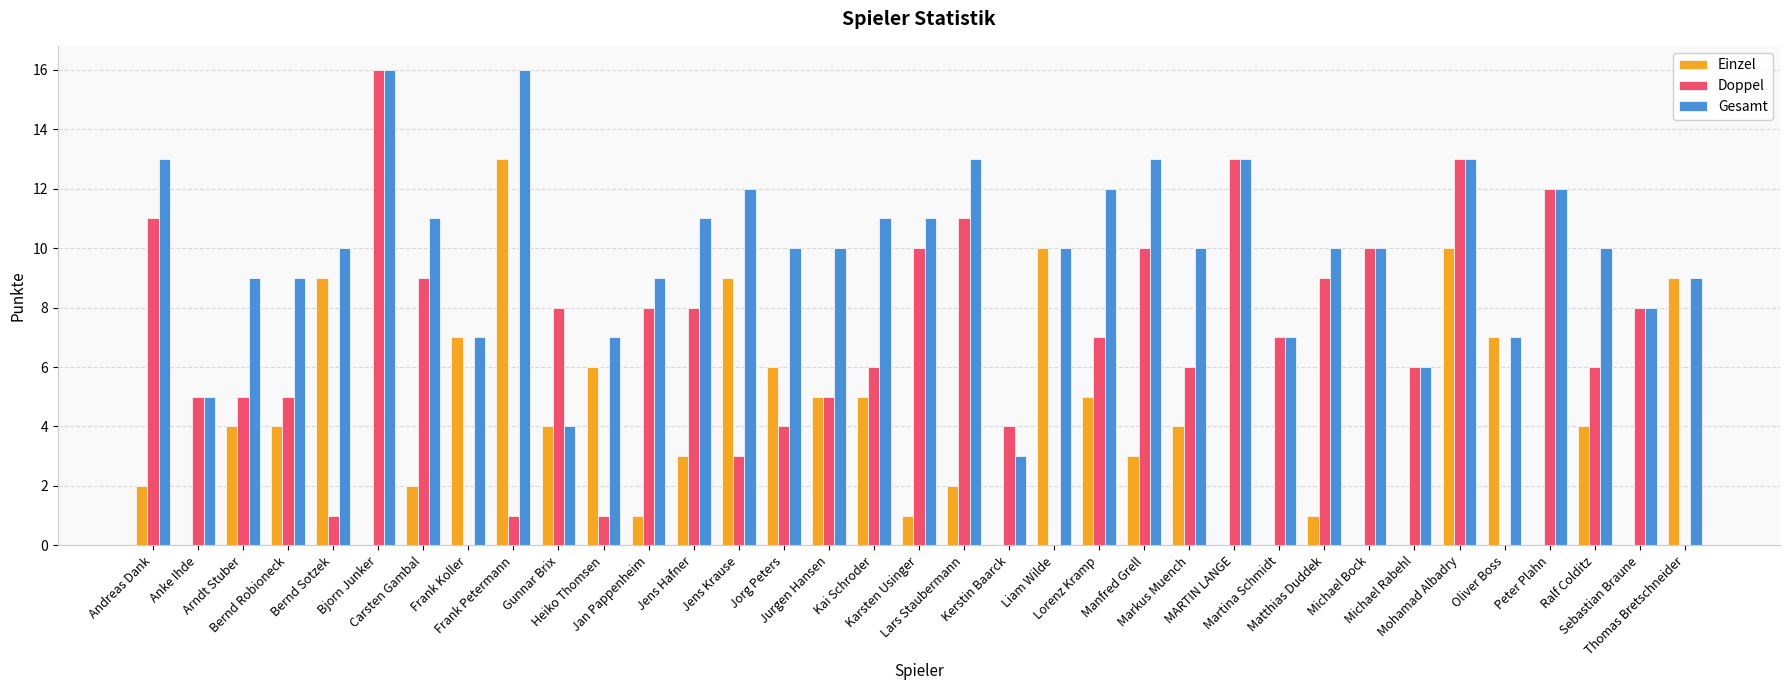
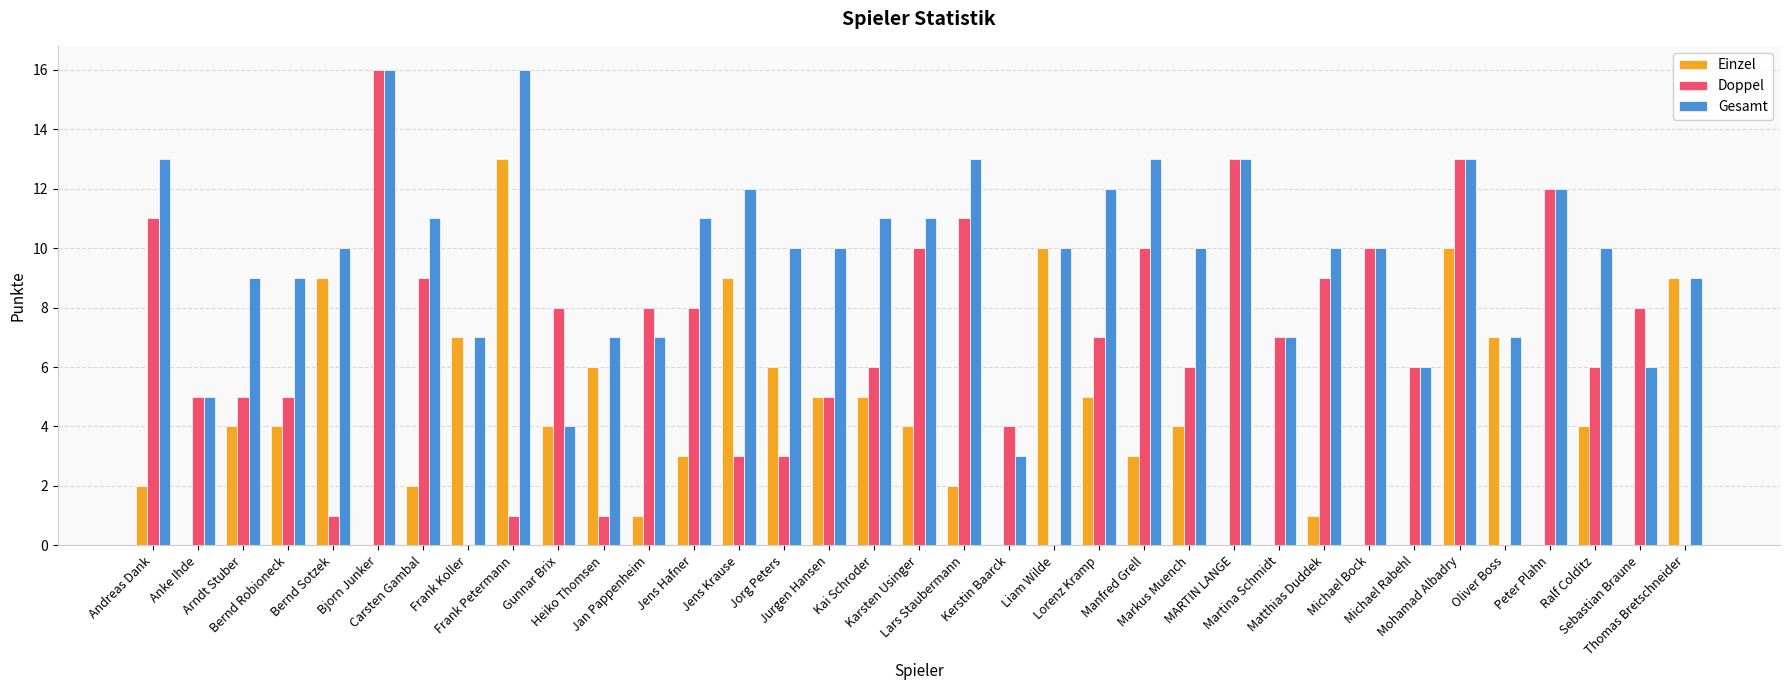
  {
    "Einzel": {
      "Andreas Dank": 2,
      "Anke Ihde": 0,
      "Arndt Stuber": 4,
      "Bernd Robioneck": 4,
      "Bernd Sotzek": 9,
      "Bjorn Junker": 0,
      "Carsten Gambal": 2,
      "Frank Koller": 7,
      "Frank Petermann": 13,
      "Gunnar Brix": 4,
      "Heiko Thomsen": 6,
      "Jan Pappenheim": 1,
      "Jens Hafner": 3,
      "Jens Krause": 9,
      "Jorg Peters": 6,
      "Jurgen Hansen": 5,
      "Kai Schroder": 5,
-     "Karsten Usinger": 1,
+     "Karsten Usinger": 4,
      "Lars Staubermann": 2,
      "Kerstin Baarck": 0,
      "Liam Wilde": 10,
      "Lorenz Kramp": 5,
      "Manfred Grell": 3,
      "Markus Muench": 4,
      "MARTIN LANGE": 0,
      "Martina Schmidt": 0,
      "Matthias Duddek": 1,
      "Michael Bock": 0,
      "Michael Rabehl": 0,
      "Mohamad Albadry": 10,
      "Oliver Boss": 7,
      "Peter Plahn": 0,
      "Ralf Colditz": 4,
      "Sebastian Braune": 0,
      "Thomas Bretschneider": 9
    },
    "Doppel": {
      "Andreas Dank": 11,
      "Anke Ihde": 5,
      "Arndt Stuber": 5,
      "Bernd Robioneck": 5,
      "Bernd Sotzek": 1,
      "Bjorn Junker": 16,
      "Carsten Gambal": 9,
      "Frank Koller": 0,
      "Frank Petermann": 1,
      "Gunnar Brix": 8,
      "Heiko Thomsen": 1,
      "Jan Pappenheim": 8,
      "Jens Hafner": 8,
      "Jens Krause": 3,
-     "Jorg Peters": 4,
+     "Jorg Peters": 3,
      "Jurgen Hansen": 5,
      "Kai Schroder": 6,
      "Karsten Usinger": 10,
      "Lars Staubermann": 11,
      "Kerstin Baarck": 4,
      "Liam Wilde": 0,
      "Lorenz Kramp": 7,
      "Manfred Grell": 10,
      "Markus Muench": 6,
      "MARTIN LANGE": 13,
      "Martina Schmidt": 7,
      "Matthias Duddek": 9,
      "Michael Bock": 10,
      "Michael Rabehl": 6,
      "Mohamad Albadry": 13,
      "Oliver Boss": 0,
      "Peter Plahn": 12,
      "Ralf Colditz": 6,
      "Sebastian Braune": 8,
      "Thomas Bretschneider": 0
    },
    "Gesamt": {
      "Andreas Dank": 13,
      "Anke Ihde": 5,
      "Arndt Stuber": 9,
      "Bernd Robioneck": 9,
      "Bernd Sotzek": 10,
      "Bjorn Junker": 16,
      "Carsten Gambal": 11,
      "Frank Koller": 7,
      "Frank Petermann": 16,
      "Gunnar Brix": 4,
      "Heiko Thomsen": 7,
-     "Jan Pappenheim": 9,
+     "Jan Pappenheim": 7,
      "Jens Hafner": 11,
      "Jens Krause": 12,
      "Jorg Peters": 10,
      "Jurgen Hansen": 10,
      "Kai Schroder": 11,
      "Karsten Usinger": 11,
      "Lars Staubermann": 13,
      "Kerstin Baarck": 3,
      "Liam Wilde": 10,
      "Lorenz Kramp": 12,
      "Manfred Grell": 13,
      "Markus Muench": 10,
      "MARTIN LANGE": 13,
      "Martina Schmidt": 7,
      "Matthias Duddek": 10,
      "Michael Bock": 10,
      "Michael Rabehl": 6,
      "Mohamad Albadry": 13,
      "Oliver Boss": 7,
      "Peter Plahn": 12,
      "Ralf Colditz": 10,
-     "Sebastian Braune": 8,
+     "Sebastian Braune": 6,
      "Thomas Bretschneider": 9
    }
  }
